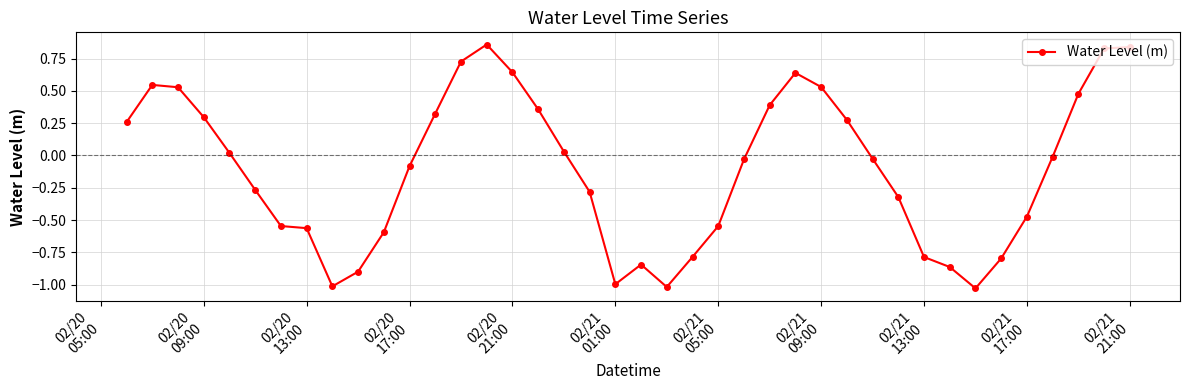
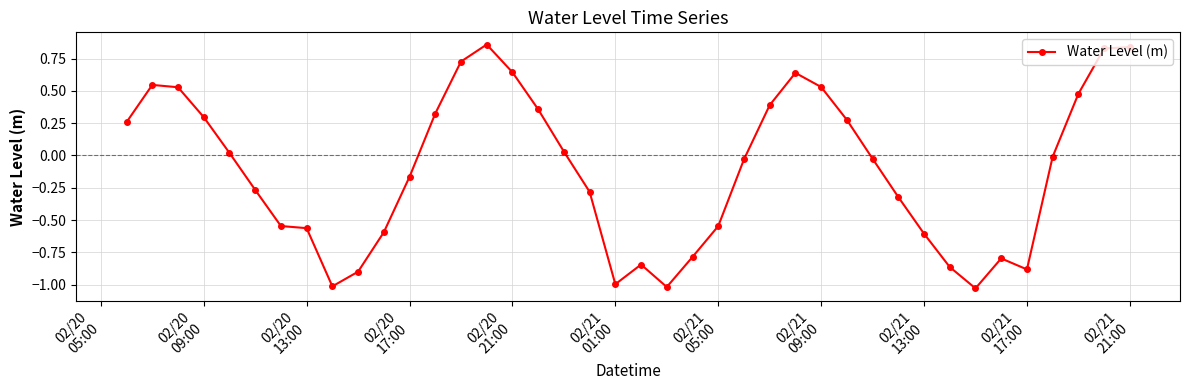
  {
    "02/20 09:00": 0.30,
    "02/20 13:00": -0.56,
-   "02/20 17:00": -0.08,
+   "02/20 17:00": -0.17,
    "02/20 21:00": 0.64,
    "02/21 01:00": -1.00,
    "02/21 05:00": -0.55,
    "02/21 09:00": 0.53,
-   "02/21 13:00": -0.79,
-   "02/21 17:00": -0.47
+   "02/21 13:00": -0.61,
+   "02/21 17:00": -0.88
  }
